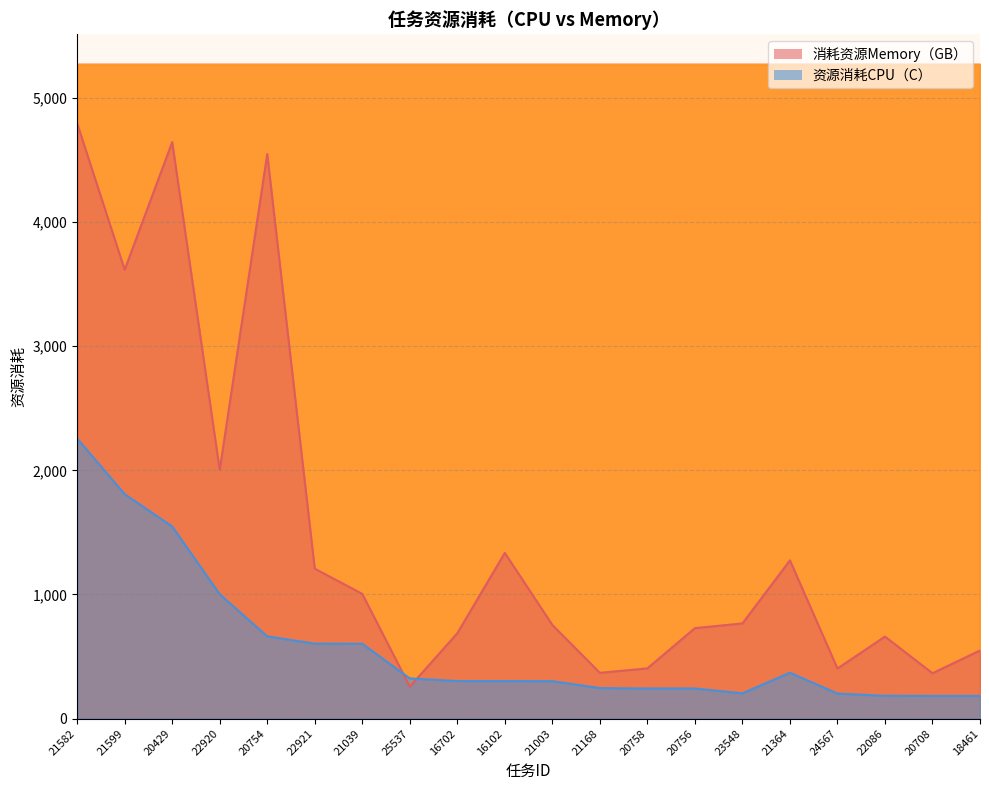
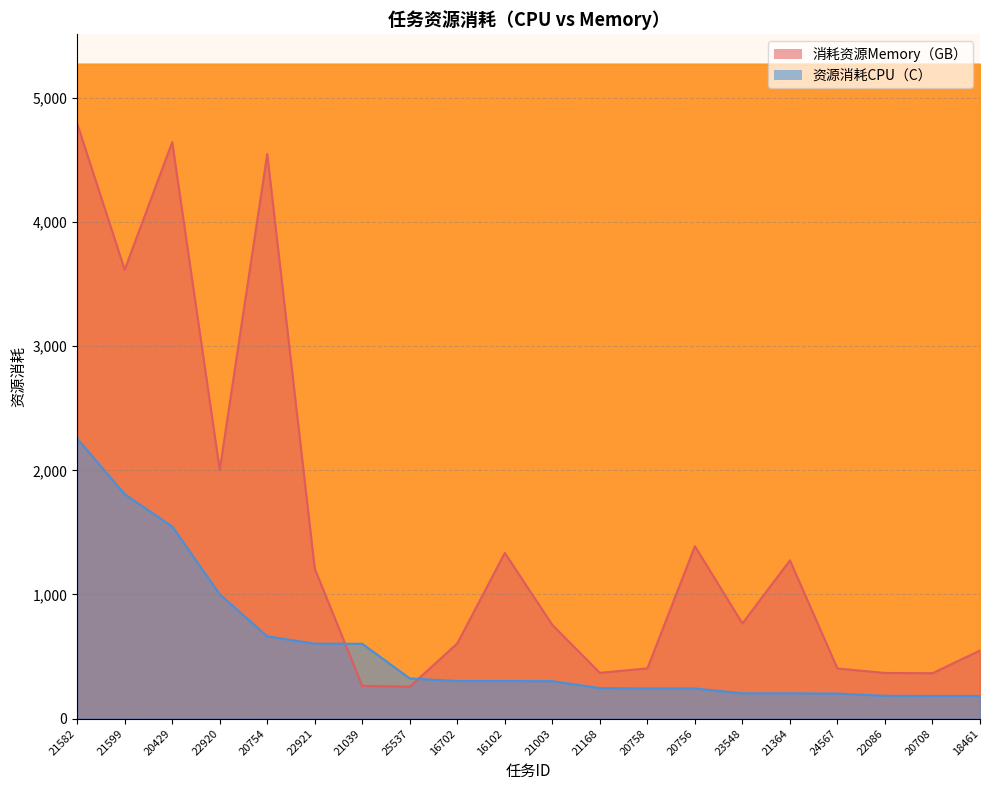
  {
    "消耗资源Memory（GB）": {
      "21582": "4,790",
      "21599": "3,620",
      "20429": "4,640",
      "22920": "2,000",
      "20754": "4,550",
      "22921": "1,210",
-     "21039": "1,010",
+     "21039": "260",
      "25537": "260",
-     "16702": "690",
+     "16702": "610",
      "16102": "1,340",
      "21003": "760",
      "21168": "370",
      "20758": "410",
-     "20756": "730",
+     "20756": "1,390",
      "23548": "770",
      "21364": "1,280",
      "24567": "400",
-     "22086": "660",
+     "22086": "370",
      "20708": "370",
      "18461": "550"
    },
    "资源消耗CPU（C）": {
      "21582": "2,260",
      "21599": "1,810",
      "20429": "1,550",
      "22920": "1,000",
      "20754": "660",
      "22921": "600",
      "21039": "600",
      "25537": "320",
      "16702": "300",
      "16102": "300",
      "21003": "300",
      "21168": "250",
      "20758": "240",
      "20756": "240",
      "23548": "200",
-     "21364": "370",
+     "21364": "200",
      "24567": "200",
      "22086": "180",
      "20708": "180",
      "18461": "180"
    }
  }
